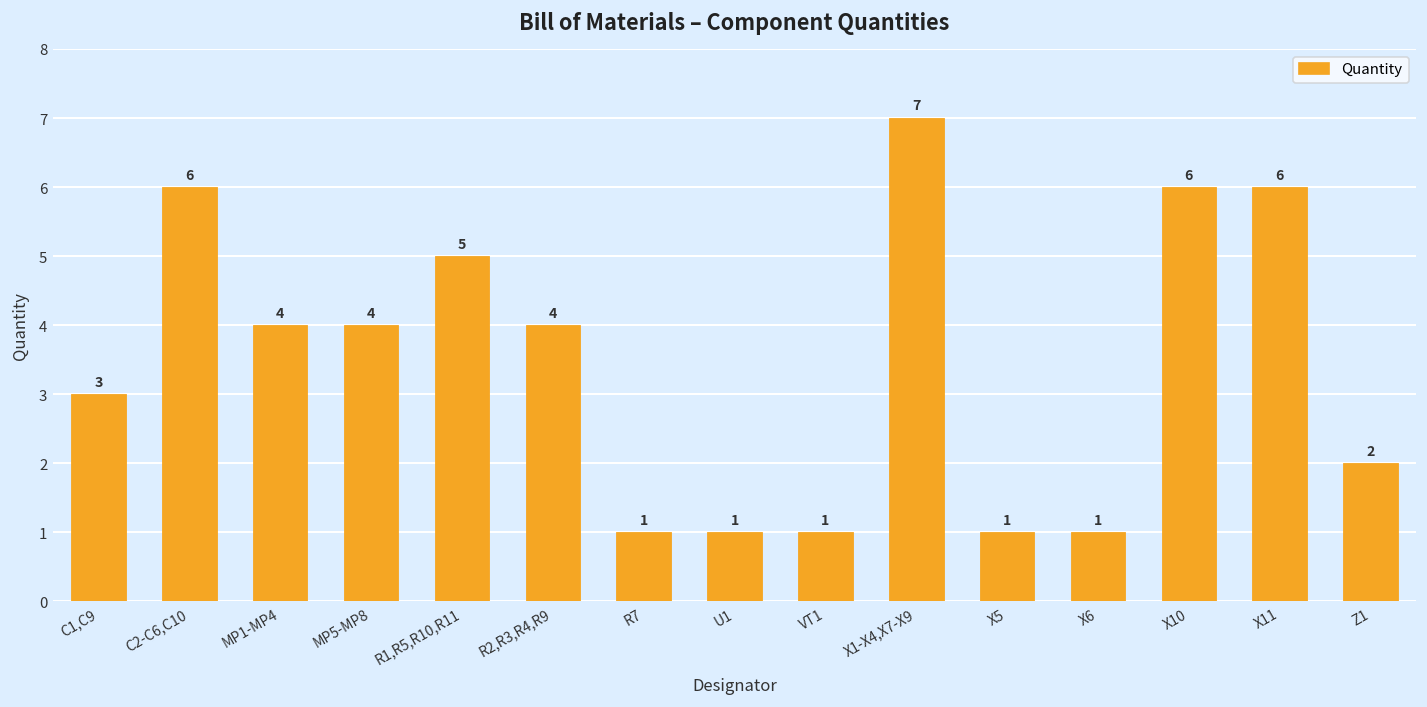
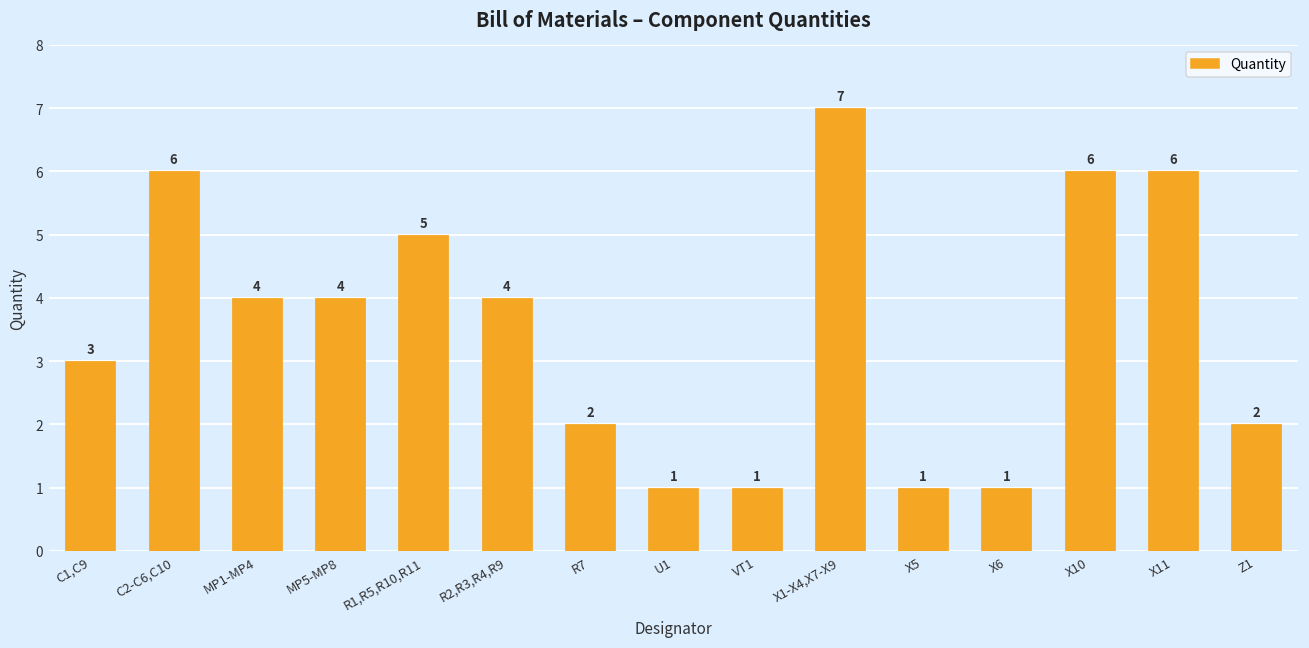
  {
    "C1,C9": 3,
    "C2-C6,C10": 6,
    "MP1-MP4": 4,
    "MP5-MP8": 4,
    "R1,R5,R10,R11": 5,
    "R2,R3,R4,R9": 4,
-   "R7": 1,
+   "R7": 2,
    "U1": 1,
    "VT1": 1,
    "X1-X4,X7-X9": 7,
    "X5": 1,
    "X6": 1,
    "X10": 6,
    "X11": 6,
    "Z1": 2
  }
